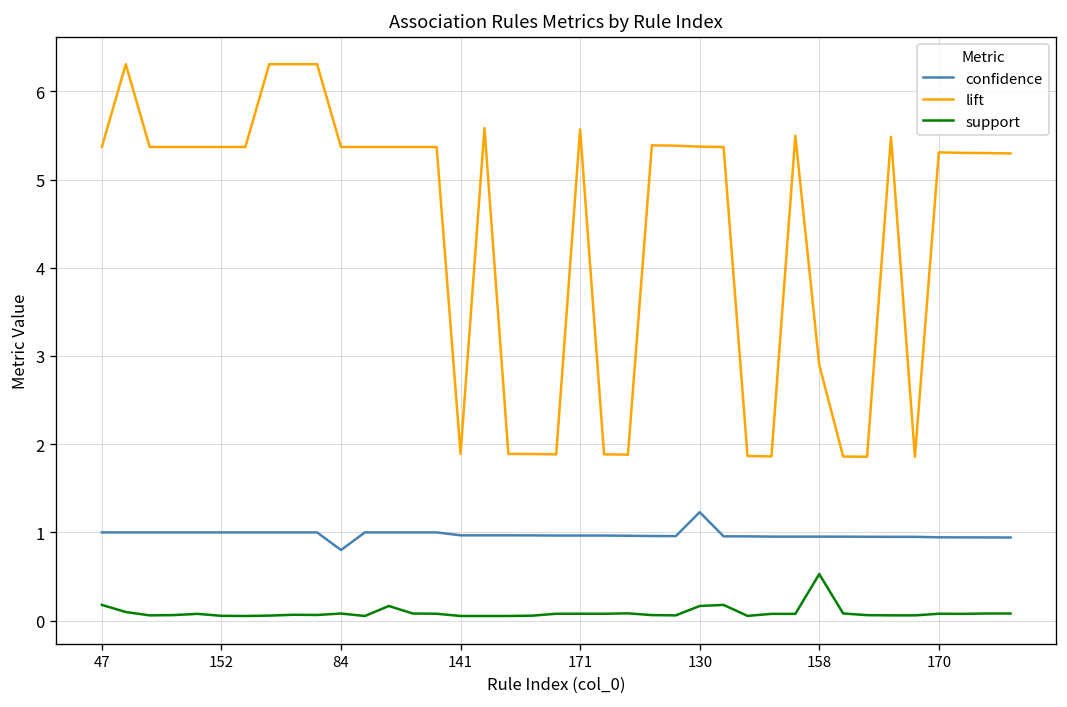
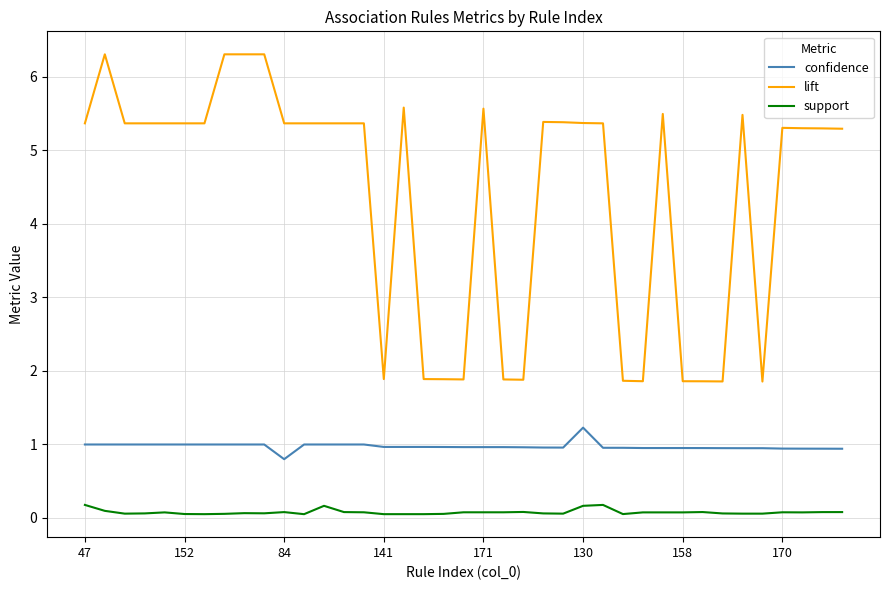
  {
    "confidence": {
      "47": 1.0,
      "152": 1.0,
      "84": 0.8,
      "141": 1.0,
      "171": 1.0,
      "130": 1.2,
      "158": 1.0,
      "170": 0.9
    },
    "lift": {
      "47": 5.4,
      "152": 5.4,
      "84": 5.4,
      "141": 1.9,
      "171": 5.6,
      "130": 5.4,
-     "158": 2.9,
+     "158": 1.9,
      "170": 5.3
    },
    "support": {
      "47": 0.2,
      "152": 0.1,
      "84": 0.1,
      "141": 0.1,
      "171": 0.1,
      "130": 0.2,
-     "158": 0.5,
+     "158": 0.1,
      "170": 0.1
    }
  }
